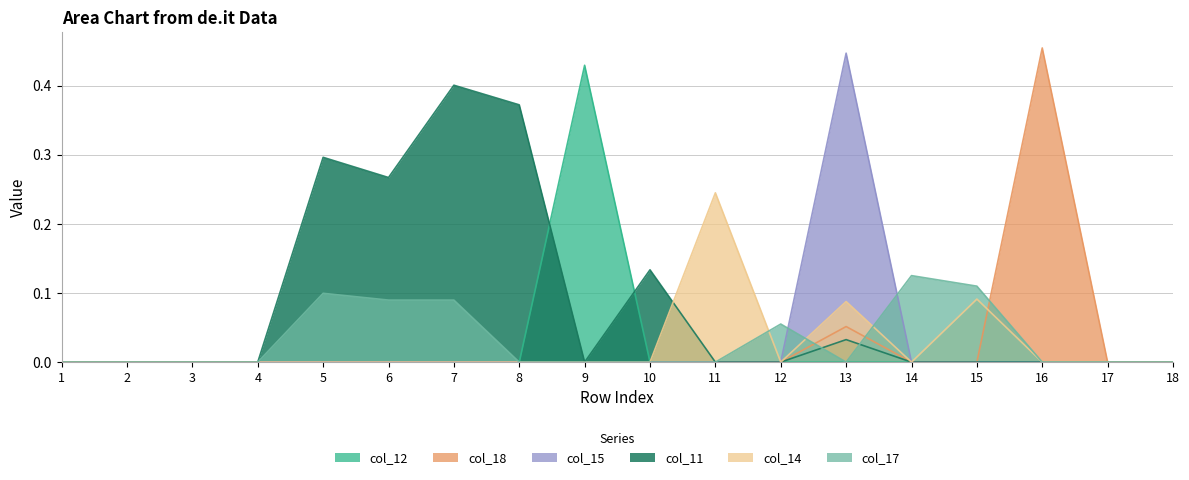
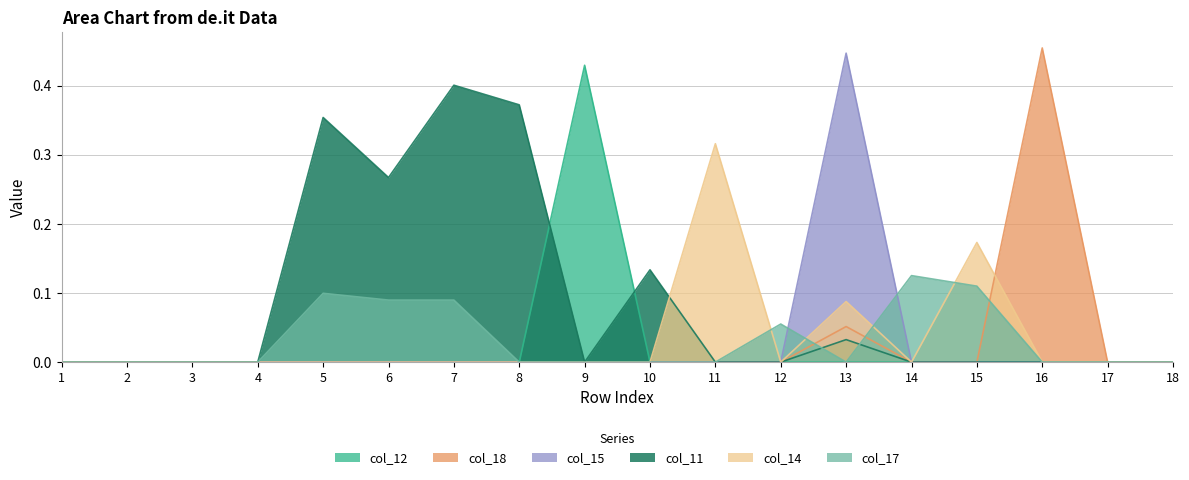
  {
    "col_12": {
      "9": 0.43
    },
    "col_18": {
      "13": 0.05,
      "16": 0.45
    },
    "col_15": {
      "13": 0.45
    },
    "col_11": {
-     "5": 0.30,
+     "5": 0.35,
      "6": 0.27,
      "7": 0.40,
      "8": 0.37,
      "10": 0.13,
      "13": 0.03
    },
    "col_14": {
-     "11": 0.25,
+     "11": 0.32,
      "13": 0.09,
-     "15": 0.09
+     "15": 0.17
    },
    "col_17": {
      "5": 0.10,
      "6": 0.09,
      "7": 0.09,
      "12": 0.06,
      "14": 0.13,
      "15": 0.11
    }
  }
